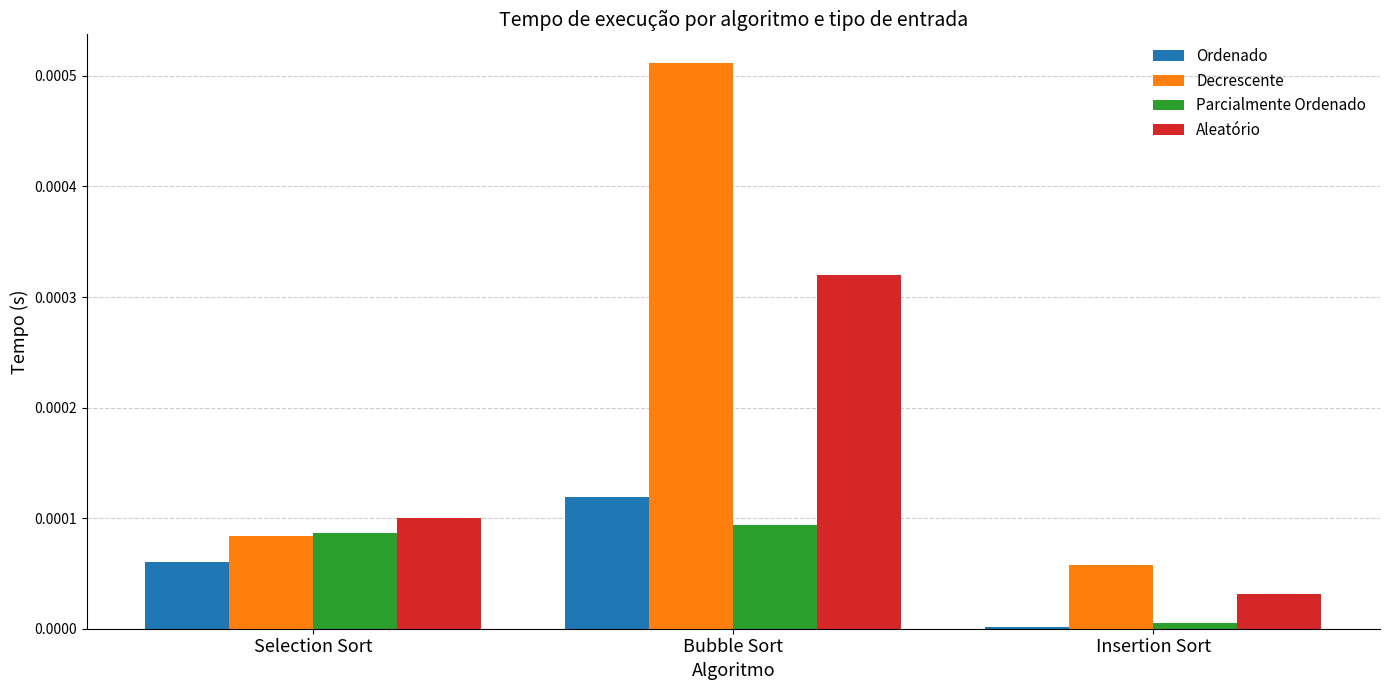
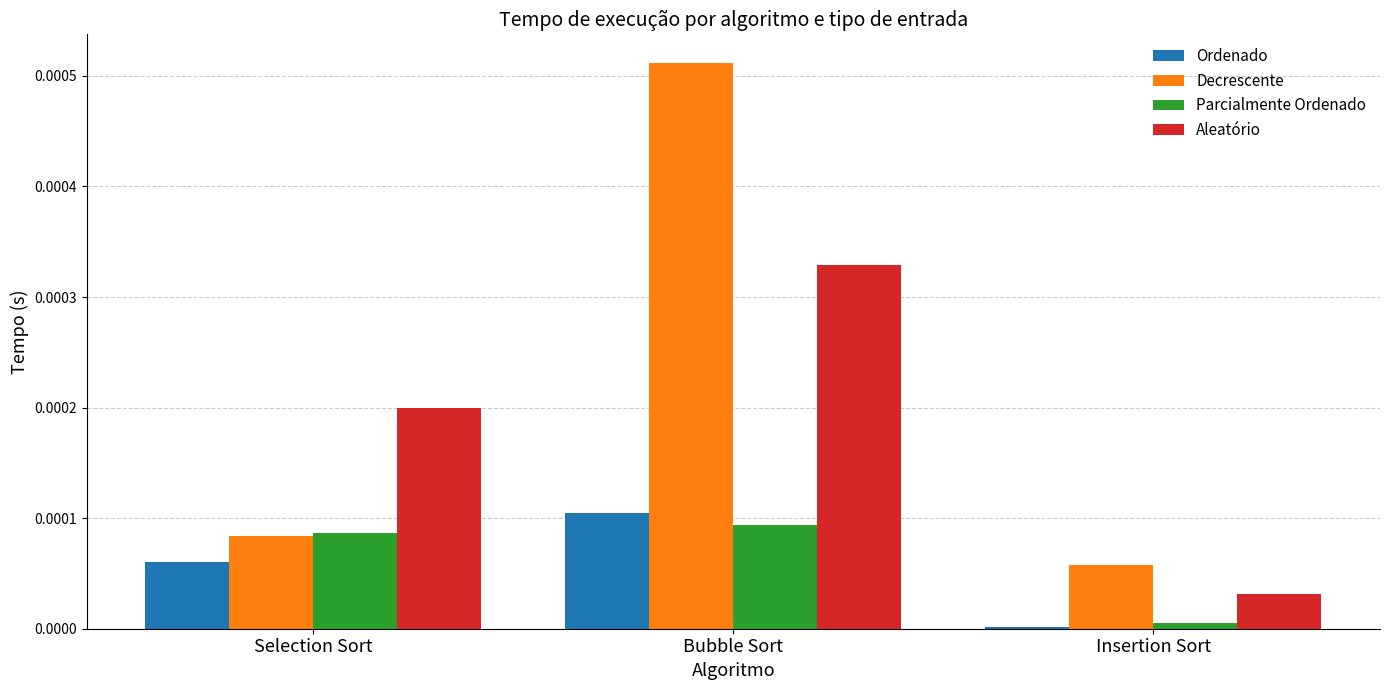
  {
    "Ordenado": {
      "Selection Sort": 0.000060,
-     "Bubble Sort": 0.000119
+     "Bubble Sort": 0.000105
    },
    "Decrescente": {
      "Selection Sort": 0.000084,
      "Bubble Sort": 0.000512,
      "Insertion Sort": 0.000058
    },
    "Parcialmente Ordenado": {
      "Selection Sort": 0.000087,
      "Bubble Sort": 0.000094,
      "Insertion Sort": 0.000005
    },
    "Aleatório": {
-     "Selection Sort": 0.0001,
-     "Bubble Sort": 0.000320,
+     "Selection Sort": 0.0002,
+     "Bubble Sort": 0.000329,
      "Insertion Sort": 0.000031
    }
  }
